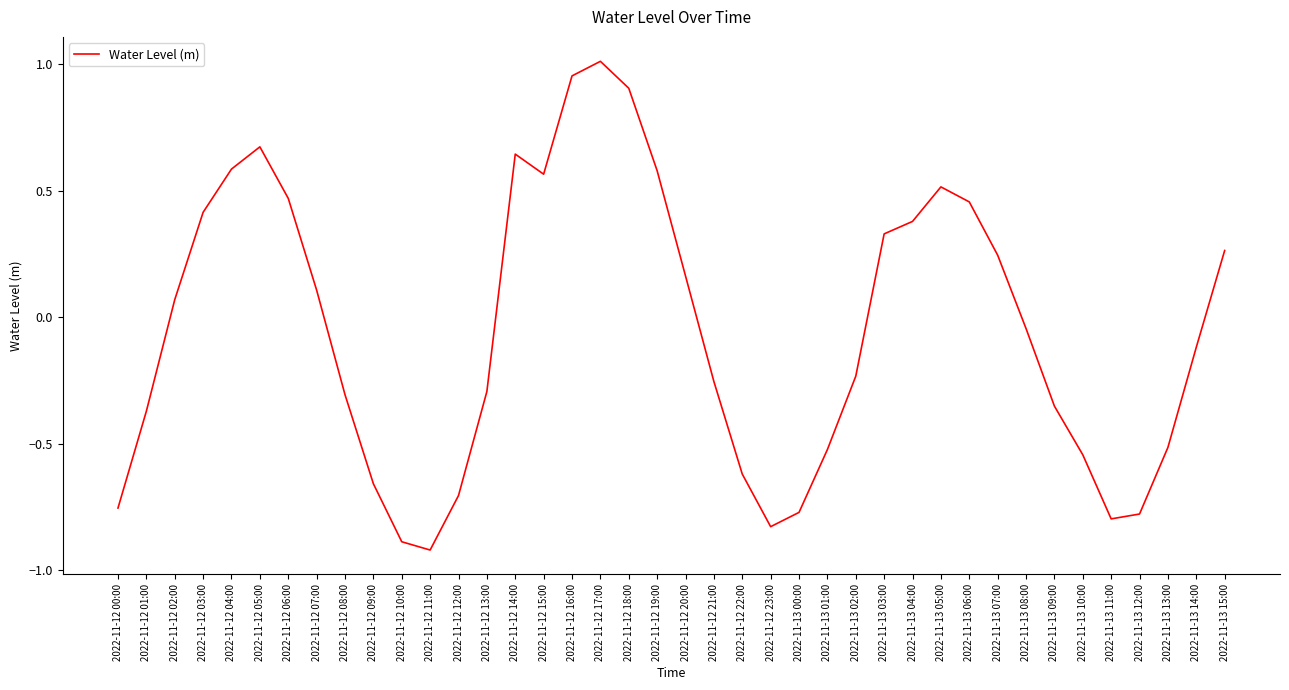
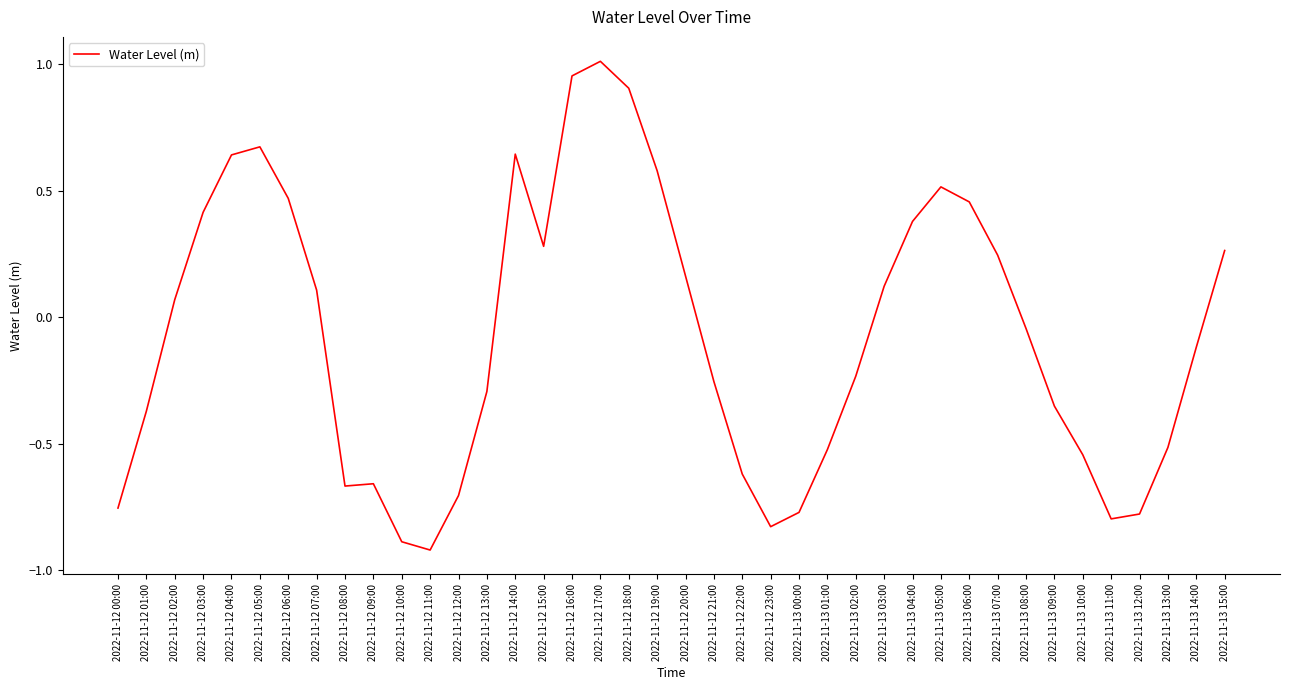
  {
    "2022-11-12 00:00": -0.75,
    "2022-11-12 01:00": -0.37,
    "2022-11-12 02:00": 0.07,
    "2022-11-12 03:00": 0.41,
-   "2022-11-12 04:00": 0.58,
+   "2022-11-12 04:00": 0.64,
    "2022-11-12 05:00": 0.67,
    "2022-11-12 06:00": 0.47,
    "2022-11-12 07:00": 0.11,
-   "2022-11-12 08:00": -0.31,
+   "2022-11-12 08:00": -0.67,
    "2022-11-12 09:00": -0.66,
    "2022-11-12 10:00": -0.89,
    "2022-11-12 11:00": -0.92,
    "2022-11-12 12:00": -0.70,
    "2022-11-12 13:00": -0.29,
    "2022-11-12 14:00": 0.64,
-   "2022-11-12 15:00": 0.56,
+   "2022-11-12 15:00": 0.28,
    "2022-11-12 16:00": 0.95,
    "2022-11-12 17:00": 1.01,
    "2022-11-12 18:00": 0.90,
    "2022-11-12 19:00": 0.58,
    "2022-11-12 20:00": 0.16,
    "2022-11-12 21:00": -0.25,
    "2022-11-12 22:00": -0.62,
    "2022-11-12 23:00": -0.83,
    "2022-11-13 00:00": -0.77,
    "2022-11-13 01:00": -0.52,
    "2022-11-13 02:00": -0.23,
-   "2022-11-13 03:00": 0.33,
+   "2022-11-13 03:00": 0.12,
    "2022-11-13 04:00": 0.38,
    "2022-11-13 05:00": 0.51,
    "2022-11-13 06:00": 0.46,
    "2022-11-13 07:00": 0.24,
    "2022-11-13 08:00": -0.04,
    "2022-11-13 09:00": -0.35,
    "2022-11-13 10:00": -0.54,
    "2022-11-13 11:00": -0.80,
    "2022-11-13 12:00": -0.78,
    "2022-11-13 13:00": -0.51,
    "2022-11-13 14:00": -0.12,
    "2022-11-13 15:00": 0.26
  }
